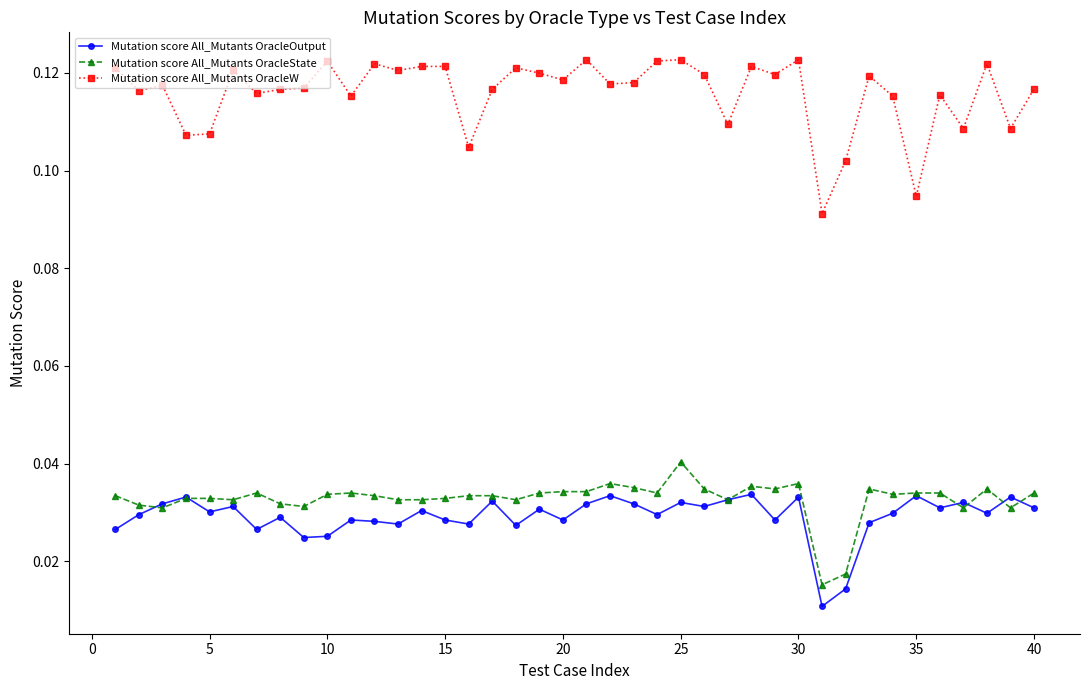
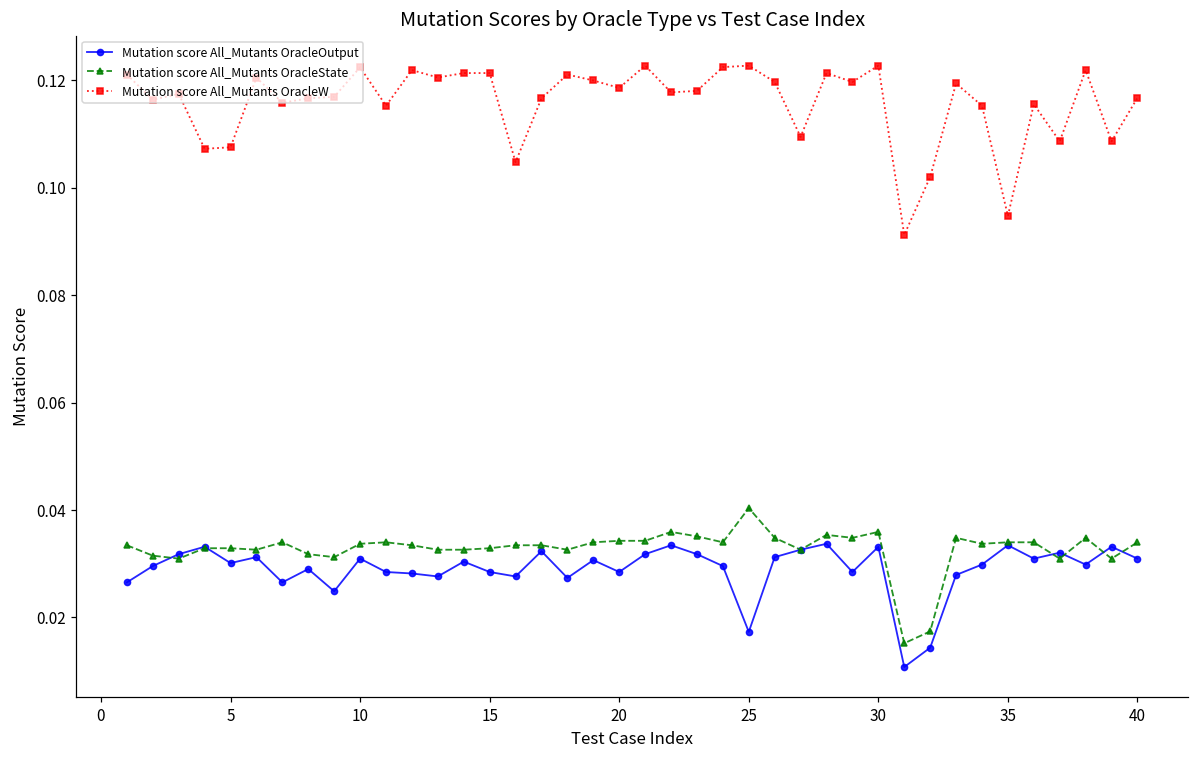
  {
    "Mutation score All_Mutants OracleOutput": {
      "5": 0.030,
-     "10": 0.025,
+     "10": 0.031,
      "15": 0.028,
      "20": 0.028,
-     "25": 0.032,
+     "25": 0.017,
      "30": 0.033,
      "35": 0.033,
      "40": 0.031
    },
    "Mutation score All_Mutants OracleState": {
      "5": 0.033,
      "10": 0.034,
      "15": 0.033,
      "20": 0.034,
      "25": 0.040,
      "30": 0.036,
      "35": 0.034,
      "40": 0.034
    },
    "Mutation score All_Mutants OracleW": {
      "5": 0.108,
      "15": 0.121,
      "20": 0.119,
      "25": 0.123,
      "30": 0.123,
      "35": 0.095,
      "40": 0.117
    }
  }
